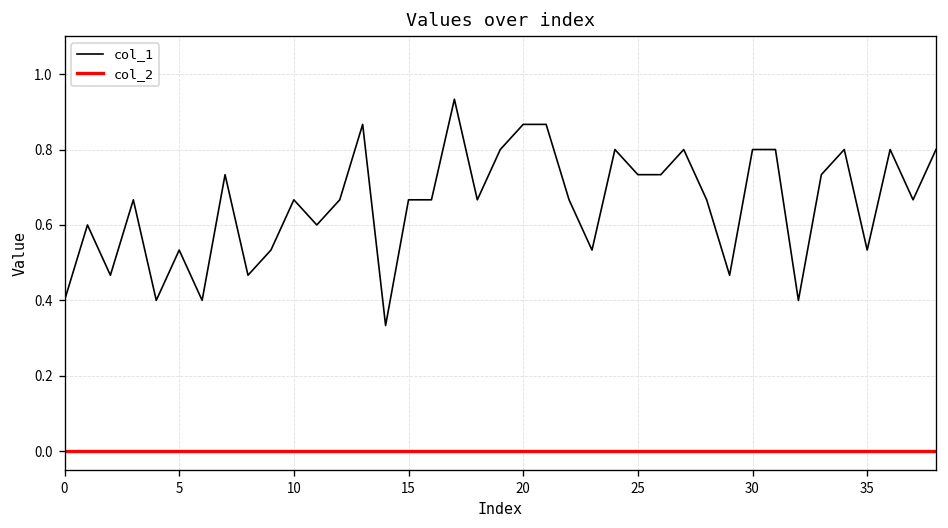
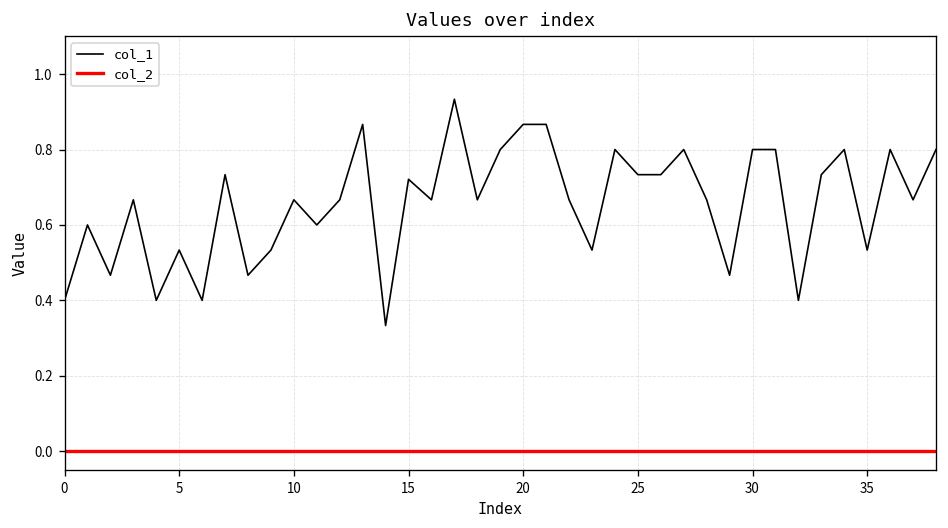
  {
    "col_1": {
      "0": 0.40,
      "5": 0.53,
      "10": 0.67,
-     "15": 0.67,
+     "15": 0.72,
      "20": 0.87,
      "25": 0.73,
      "30": 0.80,
      "35": 0.53
    },
    "col_2": {
      "0": 0.00,
      "5": 0.00,
      "10": 0.00,
      "15": 0.00,
      "20": 0.00,
      "25": 0.00,
      "30": 0.00,
      "35": 0.00
    }
  }
